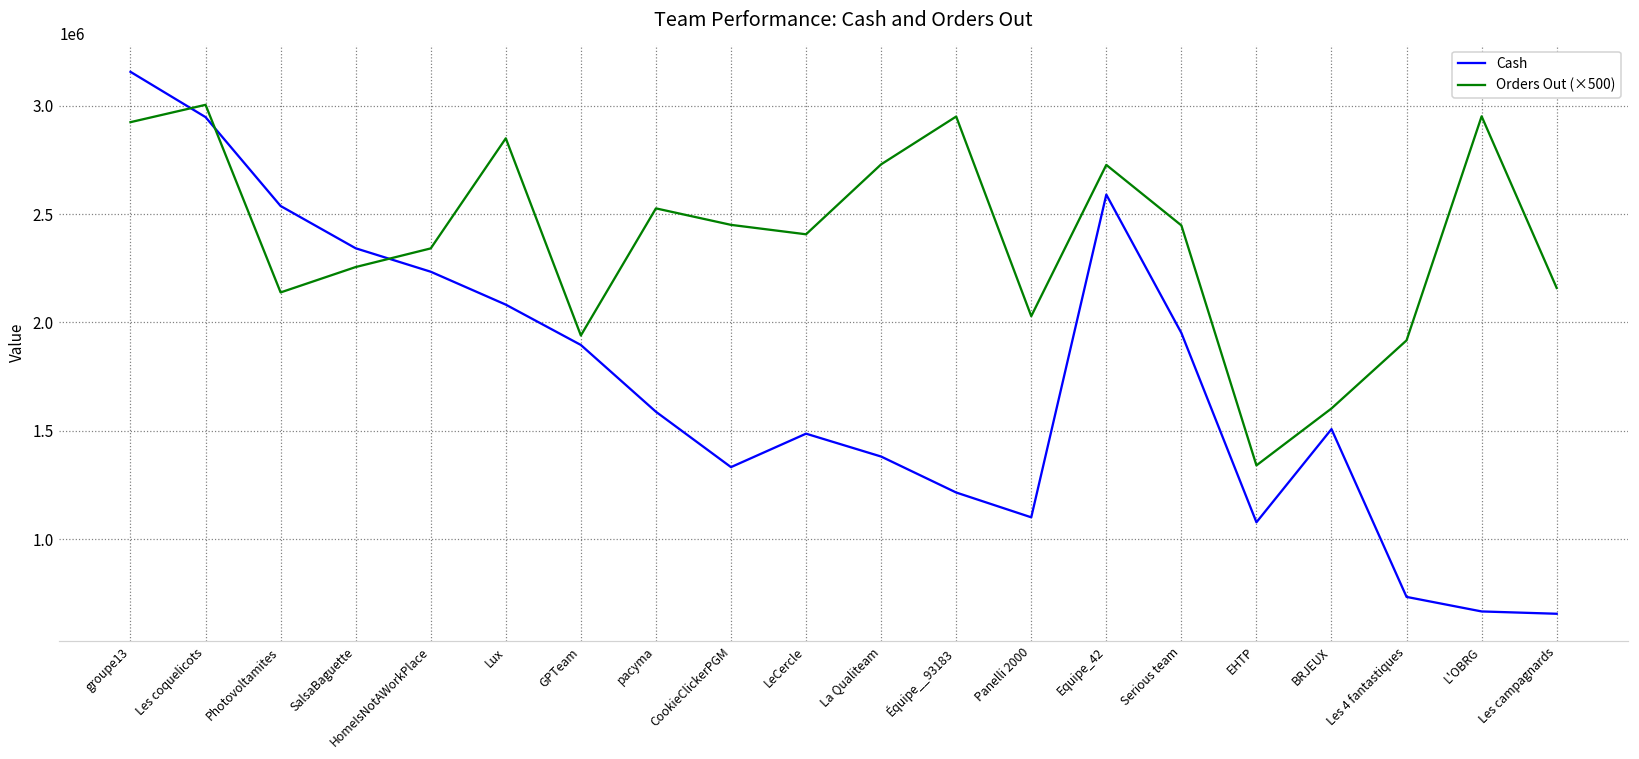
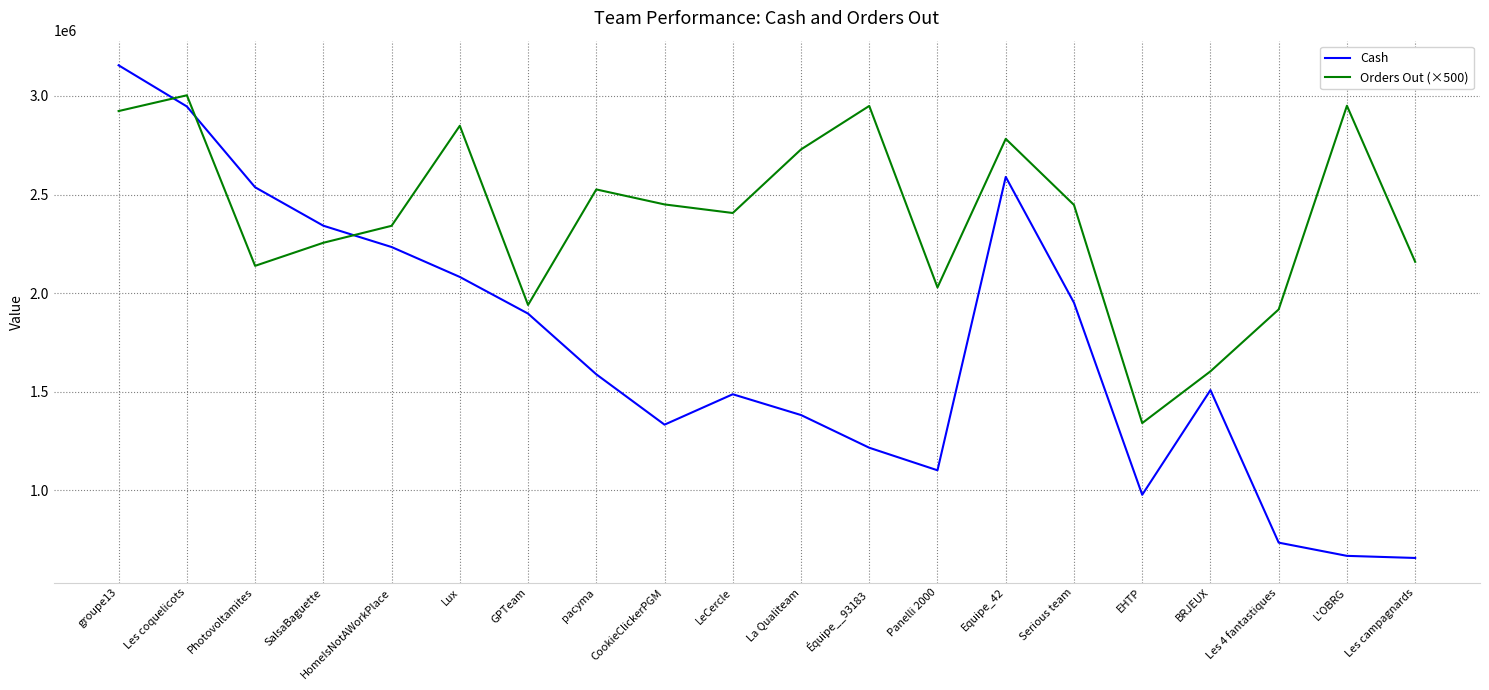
  {
    "Cash": {
      "groupe13": 3160000,
      "Les coquelicots": 2950000,
      "Photovoltamites": 2540000,
      "SalsaBaguette": 2340000,
      "HomeIsNotAWorkPlace": 2230000,
      "Lux": 2080000,
      "GPTeam": 1900000,
      "pacyma": 1590000,
      "CookieClickerPGM": 1330000,
      "LeCercle": 1490000,
      "La Qualiteam": 1380000,
      "Équipe__93183": 1220000,
      "Panelli 2000": 1100000,
      "Equipe_42": 2590000,
      "Serious team": 1950000,
-     "EHTP": 1080000,
+     "EHTP": 980000,
      "BRJEUX": 1510000,
      "Les 4 fantastiques": 730000,
      "L'OBRG": 670000,
      "Les campagnards": 660000
    },
    "Orders Out (×500)": {
      "groupe13": 2920000,
      "Les coquelicots": 3000000,
      "Photovoltamites": 2140000,
      "SalsaBaguette": 2260000,
      "HomeIsNotAWorkPlace": 2340000,
      "Lux": 2850000,
      "GPTeam": 1940000,
      "pacyma": 2530000,
      "CookieClickerPGM": 2450000,
      "LeCercle": 2410000,
      "La Qualiteam": 2730000,
      "Équipe__93183": 2950000,
      "Panelli 2000": 2030000,
-     "Equipe_42": 2730000,
+     "Equipe_42": 2780000,
      "Serious team": 2450000,
      "EHTP": 1340000,
      "BRJEUX": 1600000,
      "Les 4 fantastiques": 1920000,
      "L'OBRG": 2950000,
      "Les campagnards": 2160000
    }
  }
